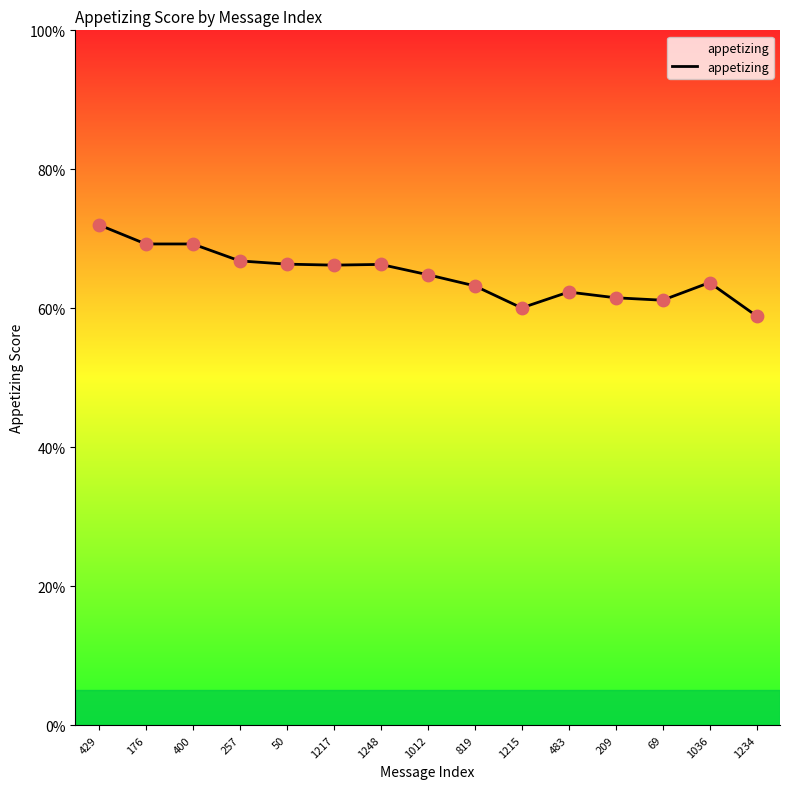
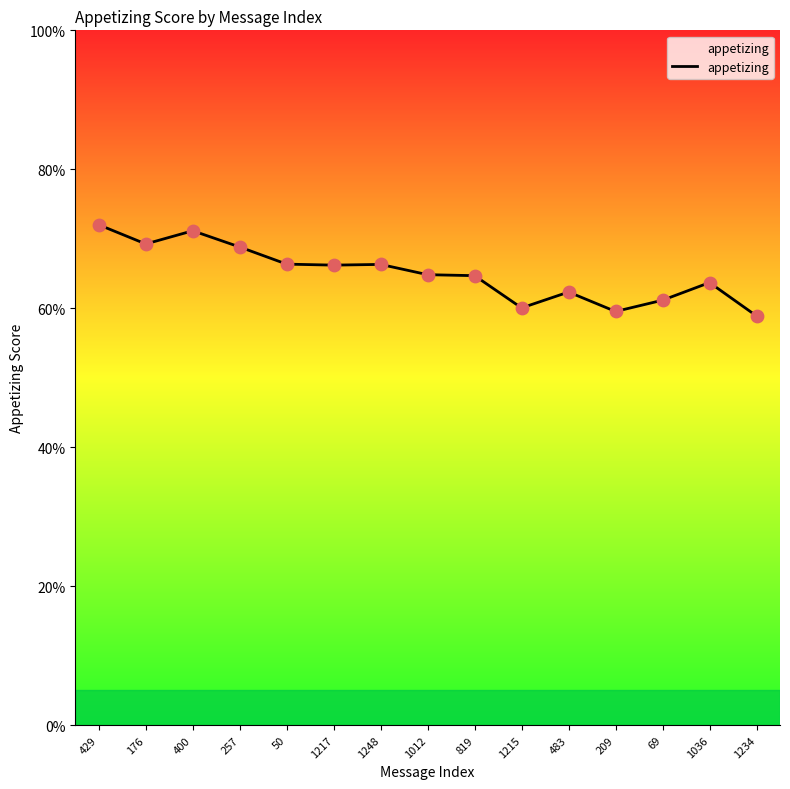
  {
    "429": "72%",
    "176": "69%",
-   "400": "69%",
-   "257": "67%",
+   "400": "71%",
+   "257": "69%",
    "50": "66%",
    "1217": "66%",
    "1248": "66%",
    "1012": "65%",
-   "819": "63%",
+   "819": "65%",
    "1215": "60%",
    "483": "62%",
-   "209": "62%",
+   "209": "60%",
    "69": "61%",
    "1036": "64%",
    "1234": "59%"
  }
